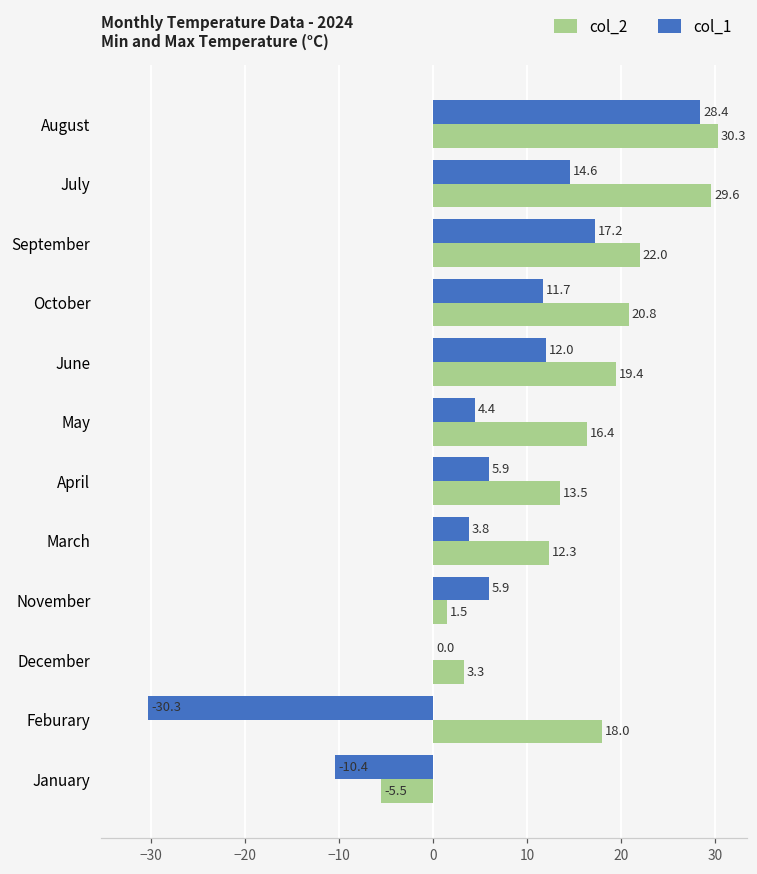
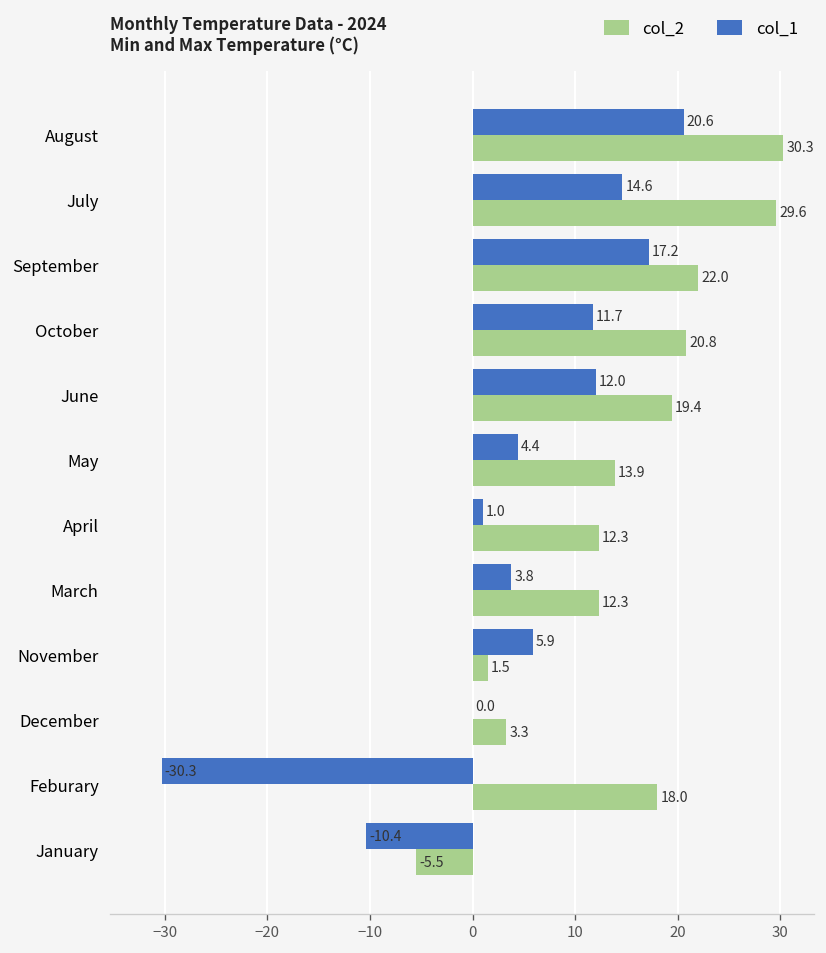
  {
    "col_2": {
      "August": 30.3,
      "July": 29.6,
      "September": 22.0,
      "October": 20.8,
      "June": 19.4,
-     "May": 16.4,
-     "April": 13.5,
+     "May": 13.9,
+     "April": 12.3,
      "March": 12.3,
      "November": 1.5,
      "December": 3.3,
      "Feburary": 18.0,
      "January": -5.5
    },
    "col_1": {
-     "August": 28.4,
+     "August": 20.6,
      "July": 14.6,
      "September": 17.2,
      "October": 11.7,
      "June": 12.0,
      "May": 4.4,
-     "April": 5.9,
+     "April": 1.0,
      "March": 3.8,
      "November": 5.9,
      "December": 0.0,
      "Feburary": -30.3,
      "January": -10.4
    }
  }
